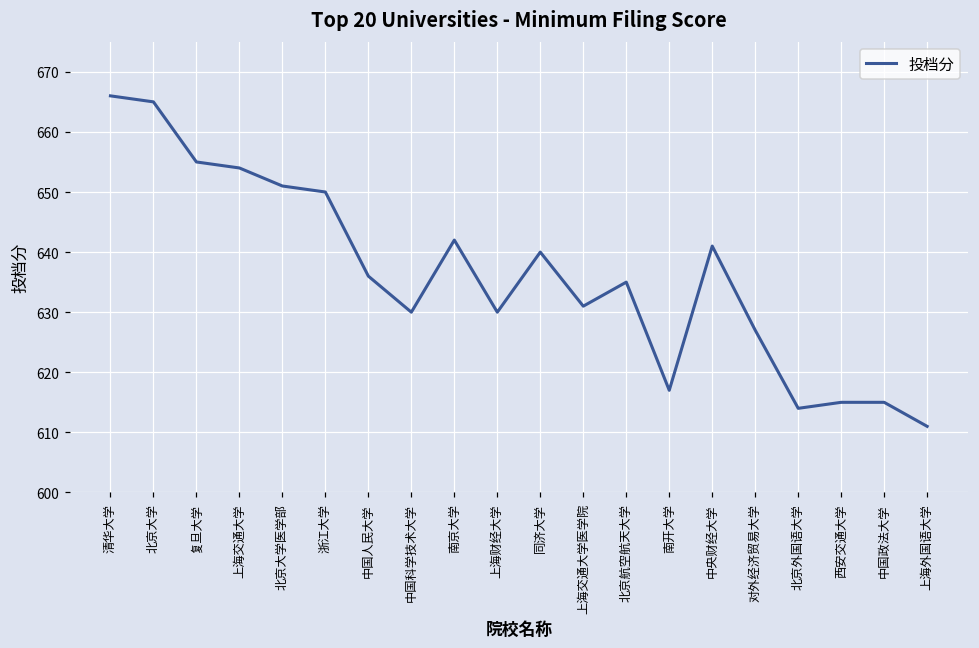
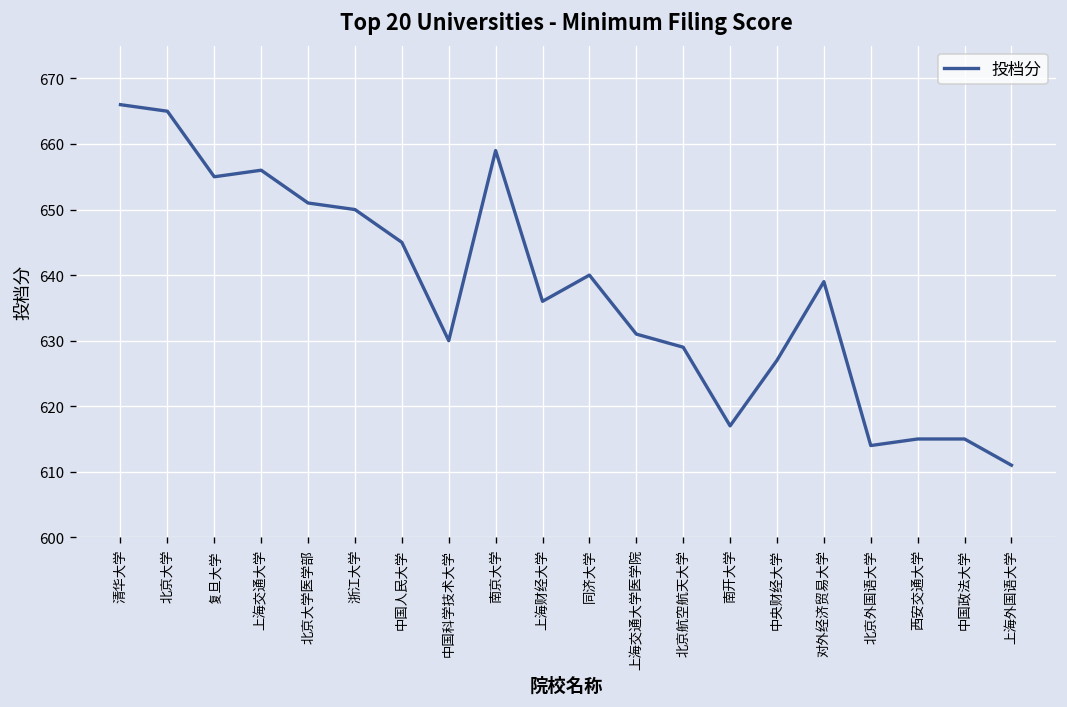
  {
    "清华大学": 666,
    "北京大学": 665,
    "复旦大学": 655,
-   "上海交通大学": 654,
+   "上海交通大学": 656,
    "北京大学医学部": 651,
    "浙江大学": 650,
-   "中国人民大学": 636,
+   "中国人民大学": 645,
    "中国科学技术大学": 630,
-   "南京大学": 642,
-   "上海财经大学": 630,
+   "南京大学": 659,
+   "上海财经大学": 636,
    "同济大学": 640,
    "上海交通大学医学院": 631,
-   "北京航空航天大学": 635,
+   "北京航空航天大学": 629,
    "南开大学": 617,
-   "中央财经大学": 641,
-   "对外经济贸易大学": 627,
+   "中央财经大学": 627,
+   "对外经济贸易大学": 639,
    "北京外国语大学": 614,
    "西安交通大学": 615,
    "中国政法大学": 615,
    "上海外国语大学": 611
  }
